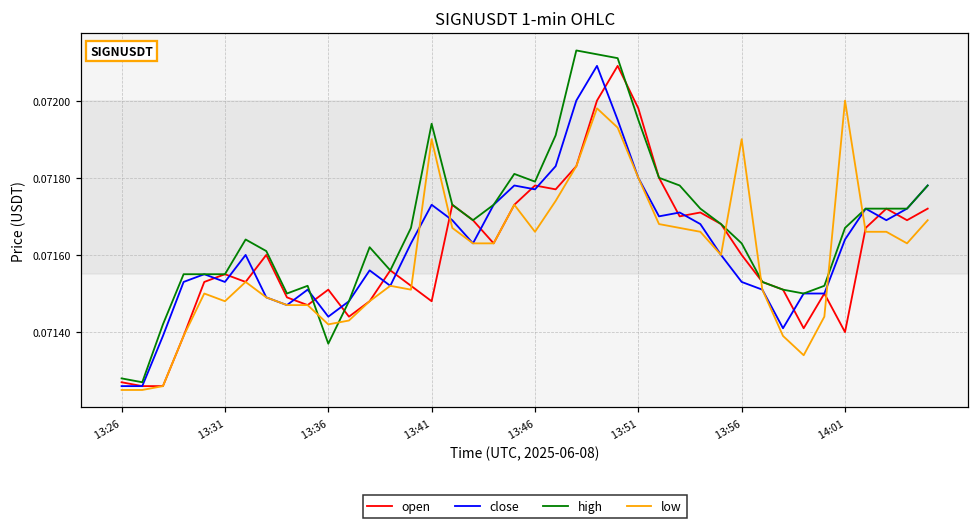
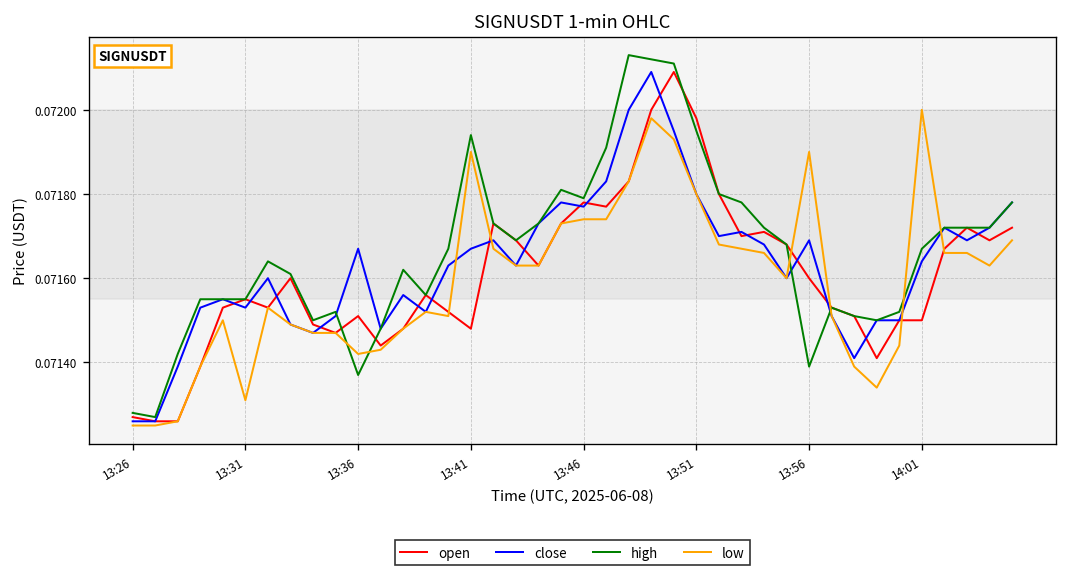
  {
    "open": {
      "13:26": 0.07127,
      "13:36": 0.07151,
      "13:41": 0.07148,
      "13:46": 0.07178,
      "13:51": 0.07198,
      "13:56": 0.0716,
-     "14:01": 0.0714
+     "14:01": 0.0715
    },
    "close": {
      "13:26": 0.07126,
      "13:31": 0.07153,
-     "13:36": 0.07144,
-     "13:41": 0.07173,
+     "13:36": 0.07167,
+     "13:41": 0.07167,
      "13:46": 0.07177,
-     "13:56": 0.07153,
+     "13:56": 0.07169,
      "14:01": 0.07164
    },
    "high": {
      "13:26": 0.07128,
      "13:36": 0.07137,
      "13:41": 0.07194,
      "13:46": 0.07179,
      "13:51": 0.07195,
-     "13:56": 0.07163,
+     "13:56": 0.07139,
      "14:01": 0.07167
    },
    "low": {
      "13:26": 0.07125,
-     "13:31": 0.07148,
+     "13:31": 0.07131,
      "13:36": 0.07142,
      "13:41": 0.07190,
-     "13:46": 0.07166,
+     "13:46": 0.07174,
      "13:56": 0.07190,
      "14:01": 0.07200
    }
  }
